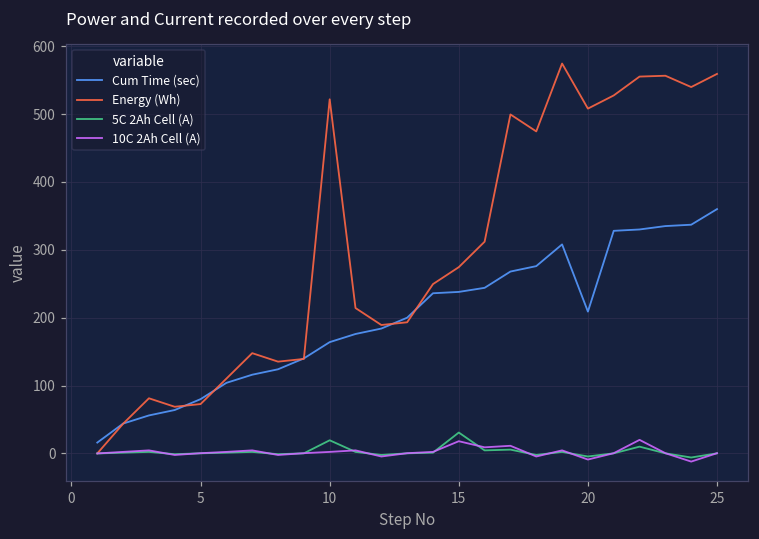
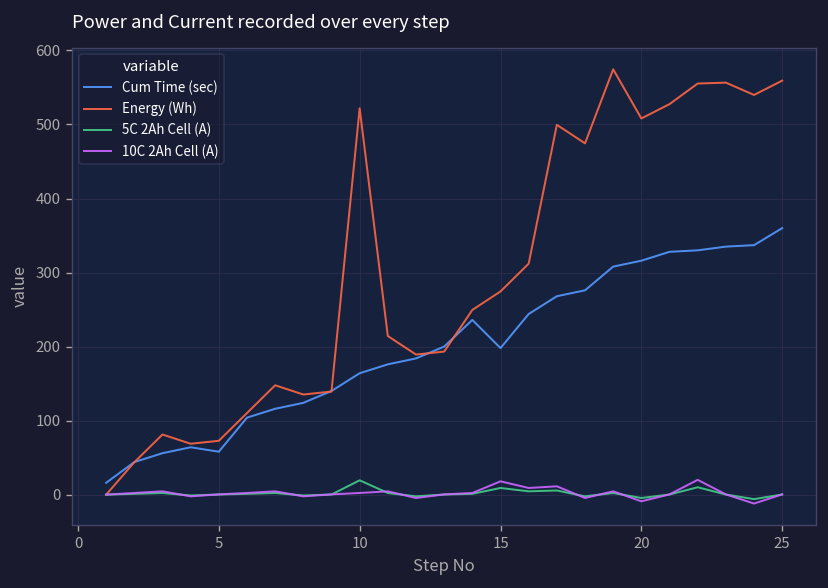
  {
    "Cum Time (sec)": {
-     "5": 80,
+     "5": 60,
      "10": 160,
-     "15": 240,
-     "20": 210,
+     "15": 200,
+     "20": 320,
      "25": 360
    },
    "Energy (Wh)": {
      "5": 70,
      "10": 520,
      "15": 270,
      "20": 510,
      "25": 560
    },
    "5C 2Ah Cell (A)": {
      "10": 20,
-     "15": 30,
+     "15": 10,
      "20": 0
    },
    "10C 2Ah Cell (A)": {
      "10": 0,
      "15": 20,
      "20": -10
    }
  }
